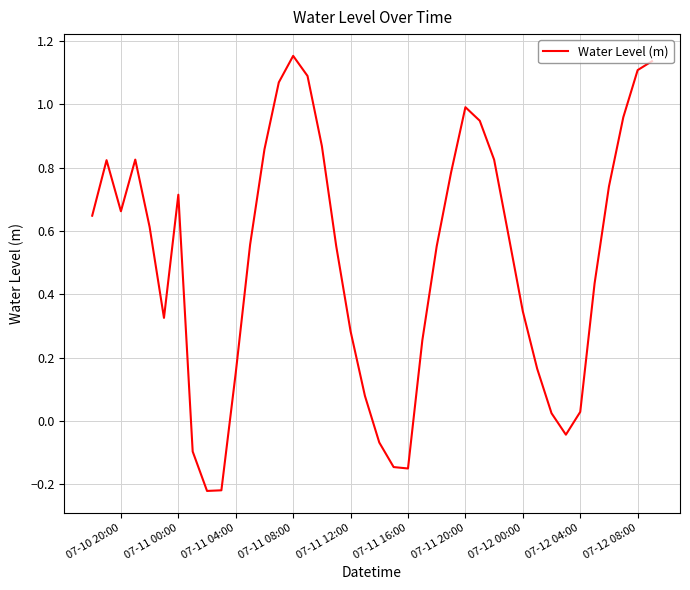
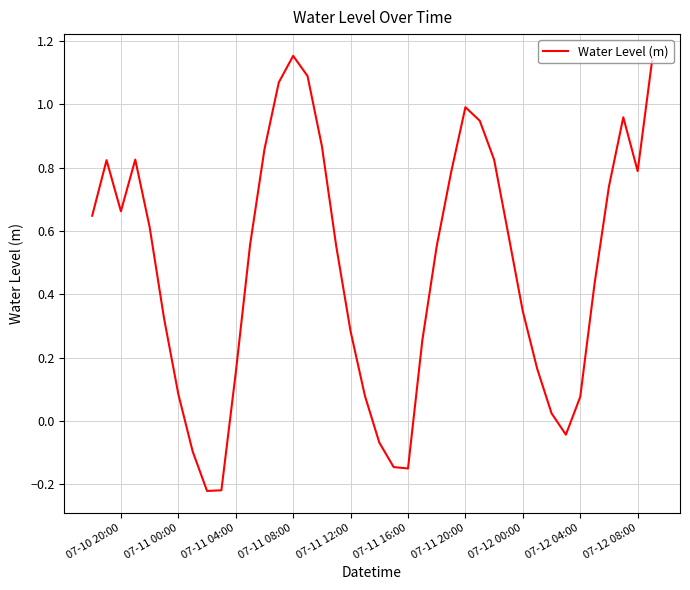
  {
    "07-10 20:00": 0.66,
-   "07-11 00:00": 0.71,
+   "07-11 00:00": 0.08,
    "07-11 04:00": 0.15,
    "07-11 08:00": 1.15,
    "07-11 12:00": 0.28,
    "07-11 16:00": -0.15,
    "07-11 20:00": 0.99,
    "07-12 00:00": 0.35,
-   "07-12 04:00": 0.03,
-   "07-12 08:00": 1.11
+   "07-12 04:00": 0.08,
+   "07-12 08:00": 0.79
  }
